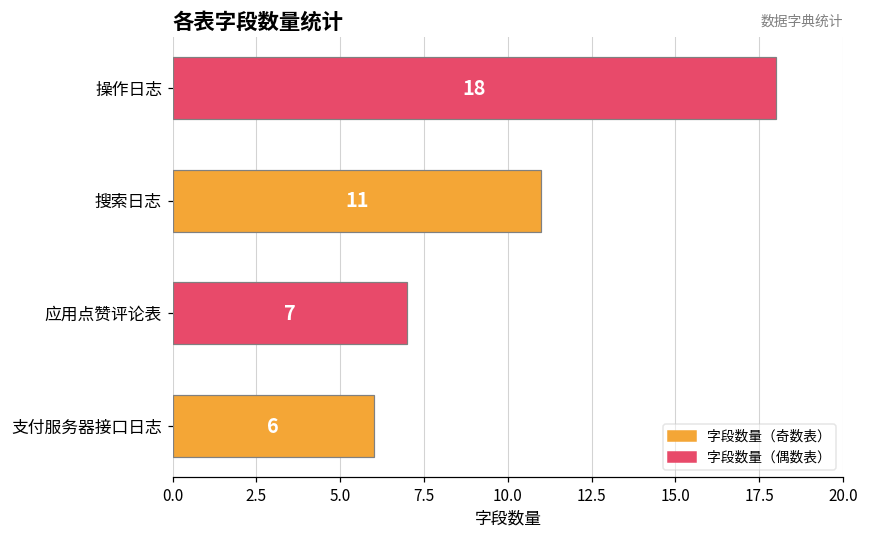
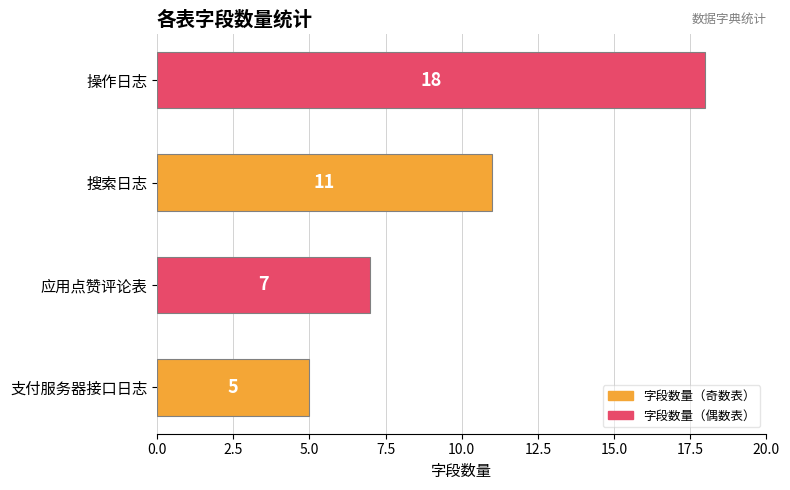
  {
    "操作日志": 18,
    "搜索日志": 11,
    "应用点赞评论表": 7,
-   "支付服务器接口日志": 6
+   "支付服务器接口日志": 5
  }
